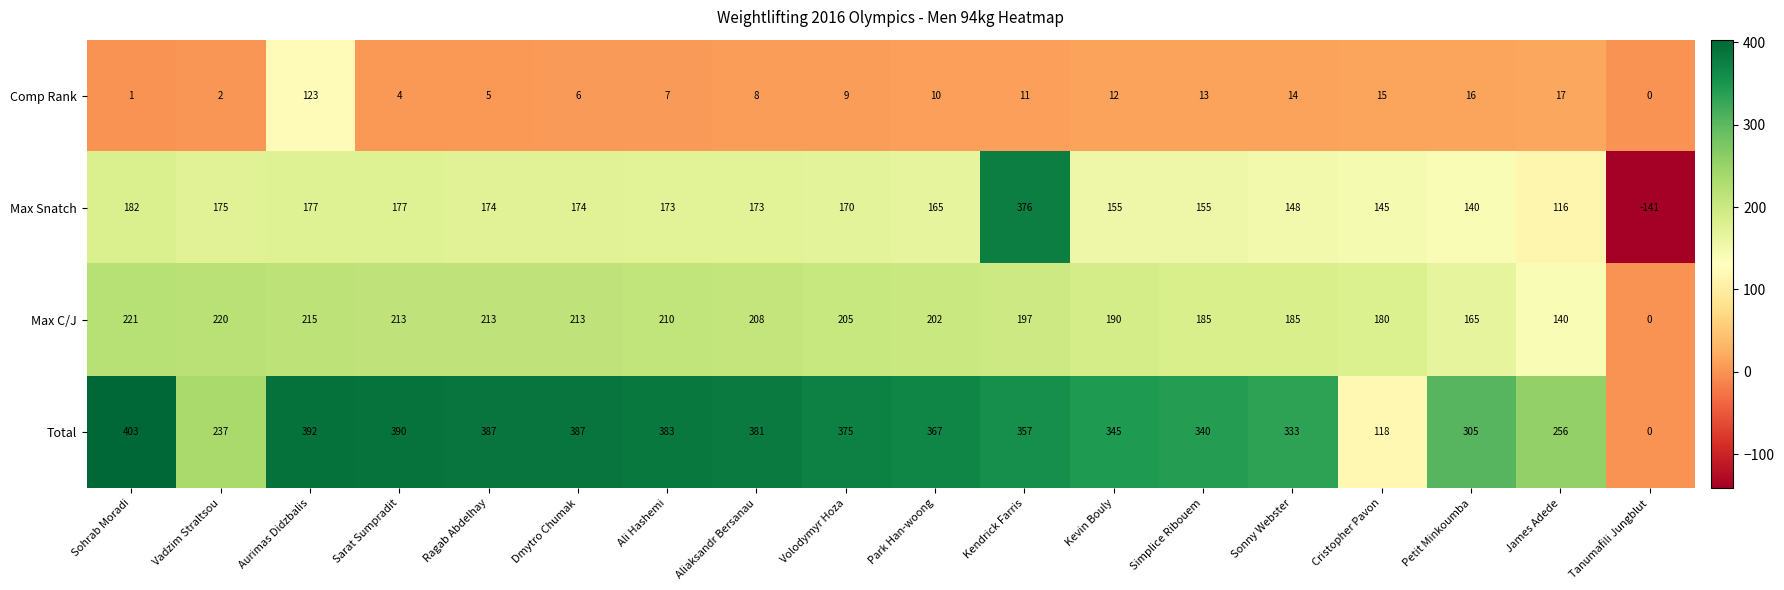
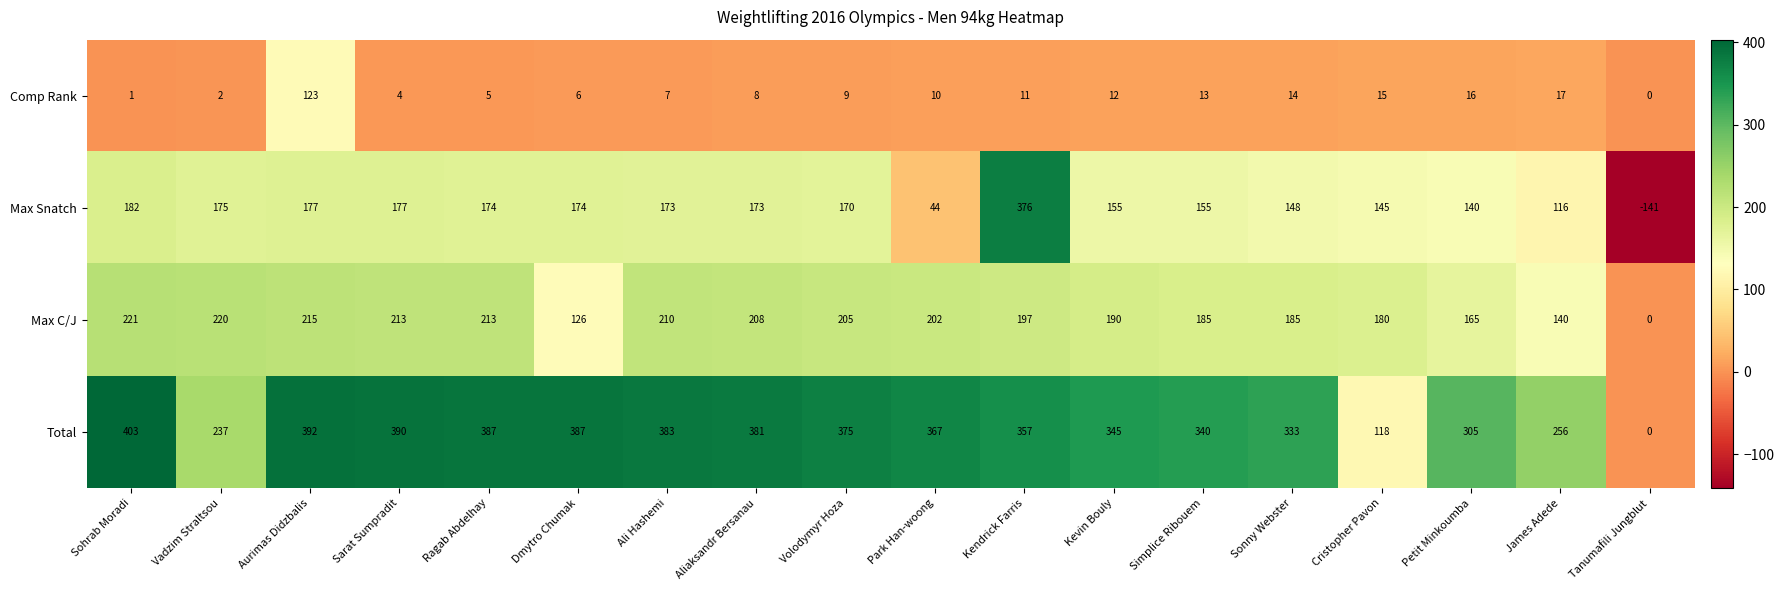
  {
    "Comp Rank": {
      "Sohrab Moradi": 1,
      "Vadzim Straltsou": 2,
      "Aurimas Didzbalis": 123,
      "Sarat Sumpradit": 4,
      "Ragab Abdelhay": 5,
      "Dmytro Chumak": 6,
      "Ali Hashemi": 7,
      "Aliaksandr Bersanau": 8,
      "Volodymyr Hoza": 9,
      "Park Han-woong": 10,
      "Kendrick Farris": 11,
      "Kevin Bouly": 12,
      "Simplice Ribouem": 13,
      "Sonny Webster": 14,
      "Cristopher Pavon": 15,
      "Petit Minkoumba": 16,
      "James Adede": 17,
      "Tanumafili Jungblut": 0
    },
    "Max Snatch": {
      "Sohrab Moradi": 182,
      "Vadzim Straltsou": 175,
      "Aurimas Didzbalis": 177,
      "Sarat Sumpradit": 177,
      "Ragab Abdelhay": 174,
      "Dmytro Chumak": 174,
      "Ali Hashemi": 173,
      "Aliaksandr Bersanau": 173,
      "Volodymyr Hoza": 170,
-     "Park Han-woong": 165,
+     "Park Han-woong": 44,
      "Kendrick Farris": 376,
      "Kevin Bouly": 155,
      "Simplice Ribouem": 155,
      "Sonny Webster": 148,
      "Cristopher Pavon": 145,
      "Petit Minkoumba": 140,
      "James Adede": 116,
      "Tanumafili Jungblut": -141
    },
    "Max C/J": {
      "Sohrab Moradi": 221,
      "Vadzim Straltsou": 220,
      "Aurimas Didzbalis": 215,
      "Sarat Sumpradit": 213,
      "Ragab Abdelhay": 213,
-     "Dmytro Chumak": 213,
+     "Dmytro Chumak": 126,
      "Ali Hashemi": 210,
      "Aliaksandr Bersanau": 208,
      "Volodymyr Hoza": 205,
      "Park Han-woong": 202,
      "Kendrick Farris": 197,
      "Kevin Bouly": 190,
      "Simplice Ribouem": 185,
      "Sonny Webster": 185,
      "Cristopher Pavon": 180,
      "Petit Minkoumba": 165,
      "James Adede": 140,
      "Tanumafili Jungblut": 0
    },
    "Total": {
      "Sohrab Moradi": 403,
      "Vadzim Straltsou": 237,
      "Aurimas Didzbalis": 392,
      "Sarat Sumpradit": 390,
      "Ragab Abdelhay": 387,
      "Dmytro Chumak": 387,
      "Ali Hashemi": 383,
      "Aliaksandr Bersanau": 381,
      "Volodymyr Hoza": 375,
      "Park Han-woong": 367,
      "Kendrick Farris": 357,
      "Kevin Bouly": 345,
      "Simplice Ribouem": 340,
      "Sonny Webster": 333,
      "Cristopher Pavon": 118,
      "Petit Minkoumba": 305,
      "James Adede": 256,
      "Tanumafili Jungblut": 0
    }
  }
